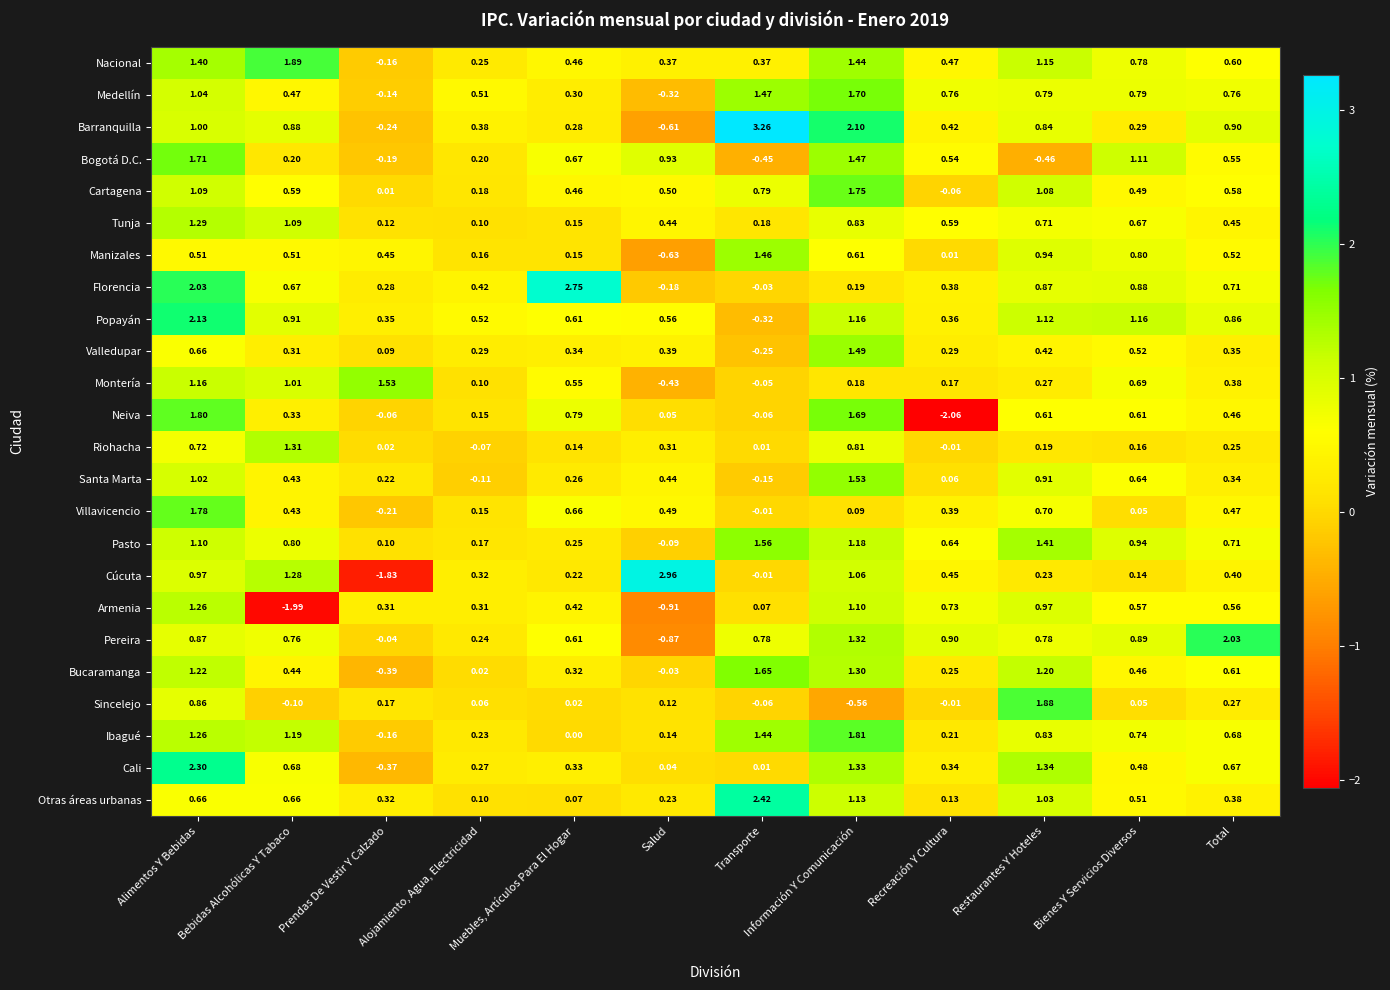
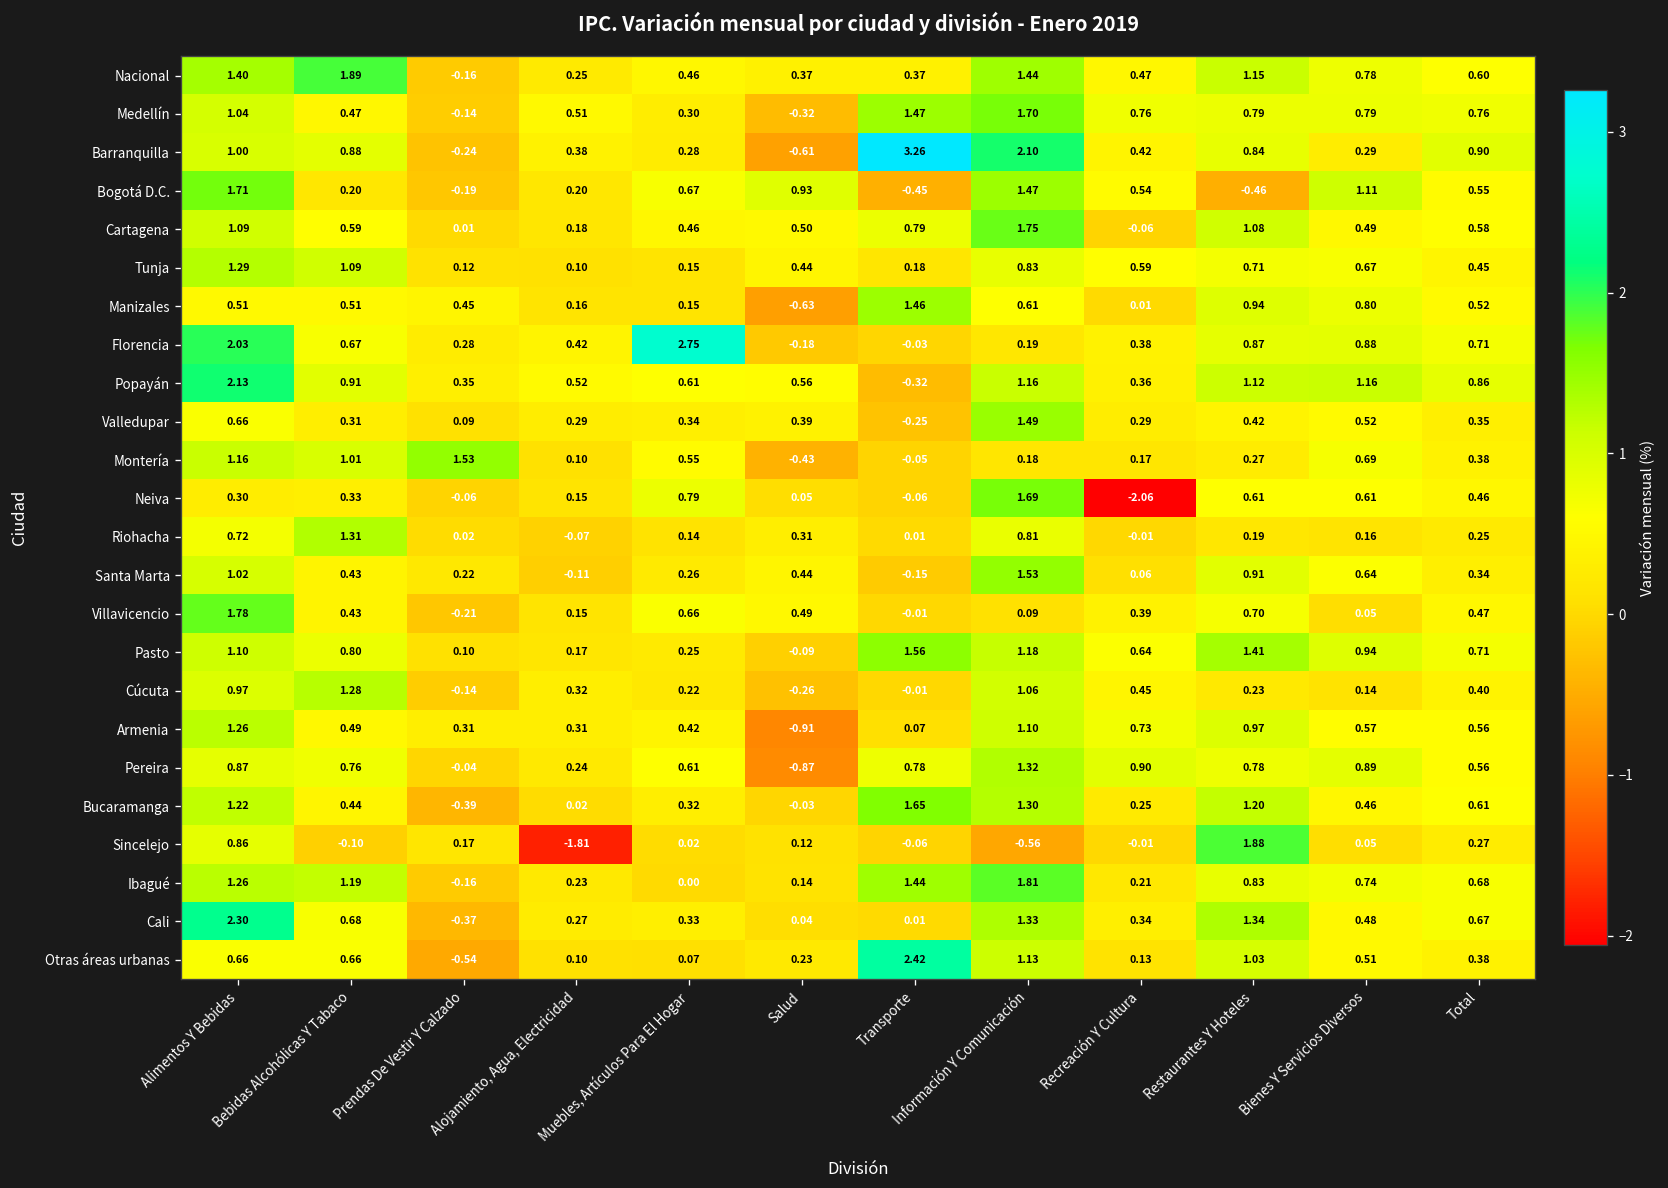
  {
    "Neiva": {
-     "Alimentos Y Bebidas": 1.80,
+     "Alimentos Y Bebidas": 0.30,
      "Bebidas Alcohólicas Y Tabaco": 0.33,
      "Prendas De Vestir Y Calzado": -0.06,
      "Alojamiento, Agua, Electricidad": 0.15,
      "Muebles, Artículos Para El Hogar": 0.79,
      "Salud": 0.05,
      "Transporte": -0.06,
      "Información Y Comunicación": 1.69,
      "Recreación Y Cultura": -2.06,
      "Restaurantes Y Hoteles": 0.61,
      "Bienes Y Servicios Diversos": 0.61,
      "Total": 0.46
    },
    "Cúcuta": {
      "Alimentos Y Bebidas": 0.97,
      "Bebidas Alcohólicas Y Tabaco": 1.28,
-     "Prendas De Vestir Y Calzado": -1.83,
+     "Prendas De Vestir Y Calzado": -0.14,
      "Alojamiento, Agua, Electricidad": 0.32,
      "Muebles, Artículos Para El Hogar": 0.22,
-     "Salud": 2.96,
+     "Salud": -0.26,
      "Transporte": -0.01,
      "Información Y Comunicación": 1.06,
      "Recreación Y Cultura": 0.45,
      "Restaurantes Y Hoteles": 0.23,
      "Bienes Y Servicios Diversos": 0.14,
      "Total": 0.40
    },
    "Armenia": {
      "Alimentos Y Bebidas": 1.26,
-     "Bebidas Alcohólicas Y Tabaco": -1.99,
+     "Bebidas Alcohólicas Y Tabaco": 0.49,
      "Prendas De Vestir Y Calzado": 0.31,
      "Alojamiento, Agua, Electricidad": 0.31,
      "Muebles, Artículos Para El Hogar": 0.42,
      "Salud": -0.91,
      "Transporte": 0.07,
      "Información Y Comunicación": 1.10,
      "Recreación Y Cultura": 0.73,
      "Restaurantes Y Hoteles": 0.97,
      "Bienes Y Servicios Diversos": 0.57,
      "Total": 0.56
    },
    "Pereira": {
      "Alimentos Y Bebidas": 0.87,
      "Bebidas Alcohólicas Y Tabaco": 0.76,
      "Prendas De Vestir Y Calzado": -0.04,
      "Alojamiento, Agua, Electricidad": 0.24,
      "Muebles, Artículos Para El Hogar": 0.61,
      "Salud": -0.87,
      "Transporte": 0.78,
      "Información Y Comunicación": 1.32,
      "Recreación Y Cultura": 0.90,
      "Restaurantes Y Hoteles": 0.78,
      "Bienes Y Servicios Diversos": 0.89,
-     "Total": 2.03
+     "Total": 0.56
    },
    "Sincelejo": {
      "Alimentos Y Bebidas": 0.86,
      "Bebidas Alcohólicas Y Tabaco": -0.10,
      "Prendas De Vestir Y Calzado": 0.17,
-     "Alojamiento, Agua, Electricidad": 0.06,
+     "Alojamiento, Agua, Electricidad": -1.81,
      "Muebles, Artículos Para El Hogar": 0.02,
      "Salud": 0.12,
      "Transporte": -0.06,
      "Información Y Comunicación": -0.56,
      "Recreación Y Cultura": -0.01,
      "Restaurantes Y Hoteles": 1.88,
      "Bienes Y Servicios Diversos": 0.05,
      "Total": 0.27
    },
    "Otras áreas urbanas": {
      "Alimentos Y Bebidas": 0.66,
      "Bebidas Alcohólicas Y Tabaco": 0.66,
-     "Prendas De Vestir Y Calzado": 0.32,
+     "Prendas De Vestir Y Calzado": -0.54,
      "Alojamiento, Agua, Electricidad": 0.10,
      "Muebles, Artículos Para El Hogar": 0.07,
      "Salud": 0.23,
      "Transporte": 2.42,
      "Información Y Comunicación": 1.13,
      "Recreación Y Cultura": 0.13,
      "Restaurantes Y Hoteles": 1.03,
      "Bienes Y Servicios Diversos": 0.51,
      "Total": 0.38
    }
  }
